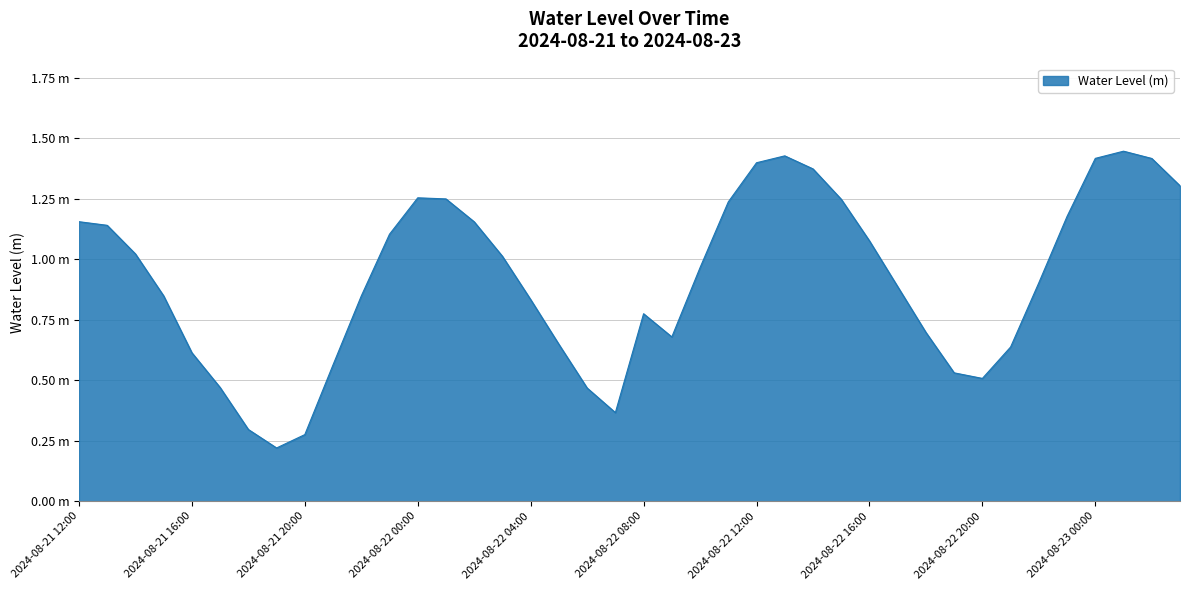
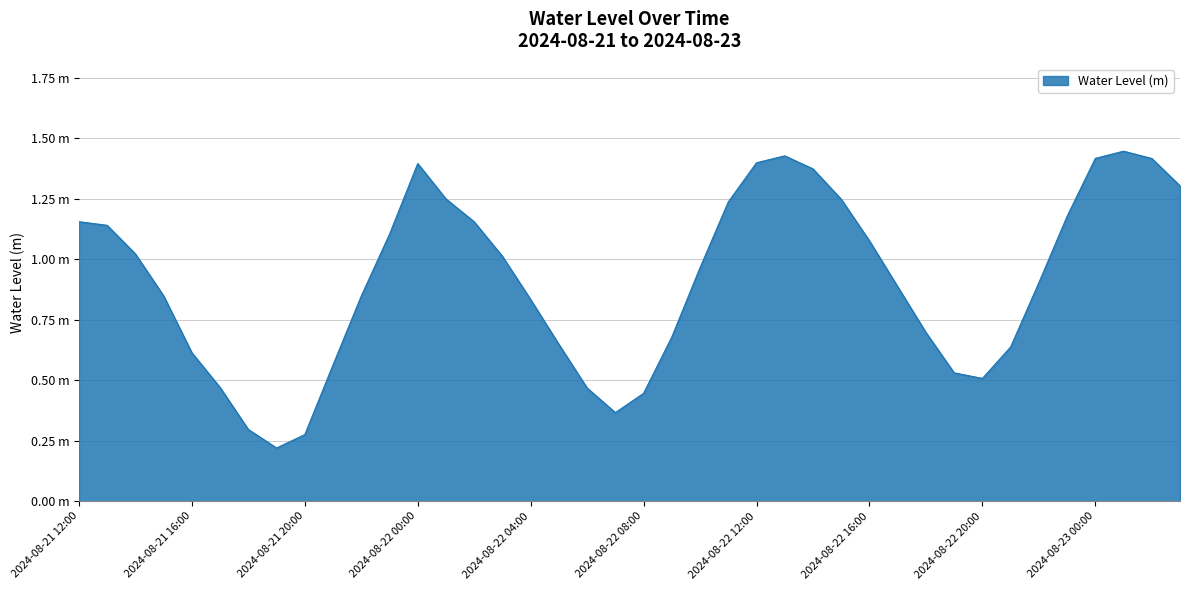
  {
    "2024-08-21 12:00": "1.16 m",
    "2024-08-21 16:00": "0.61 m",
    "2024-08-21 20:00": "0.28 m",
-   "2024-08-22 00:00": "1.25 m",
+   "2024-08-22 00:00": "1.40 m",
    "2024-08-22 04:00": "0.83 m",
-   "2024-08-22 08:00": "0.78 m",
+   "2024-08-22 08:00": "0.45 m",
    "2024-08-22 12:00": "1.40 m",
    "2024-08-22 16:00": "1.08 m",
    "2024-08-22 20:00": "0.51 m",
    "2024-08-23 00:00": "1.42 m"
  }
